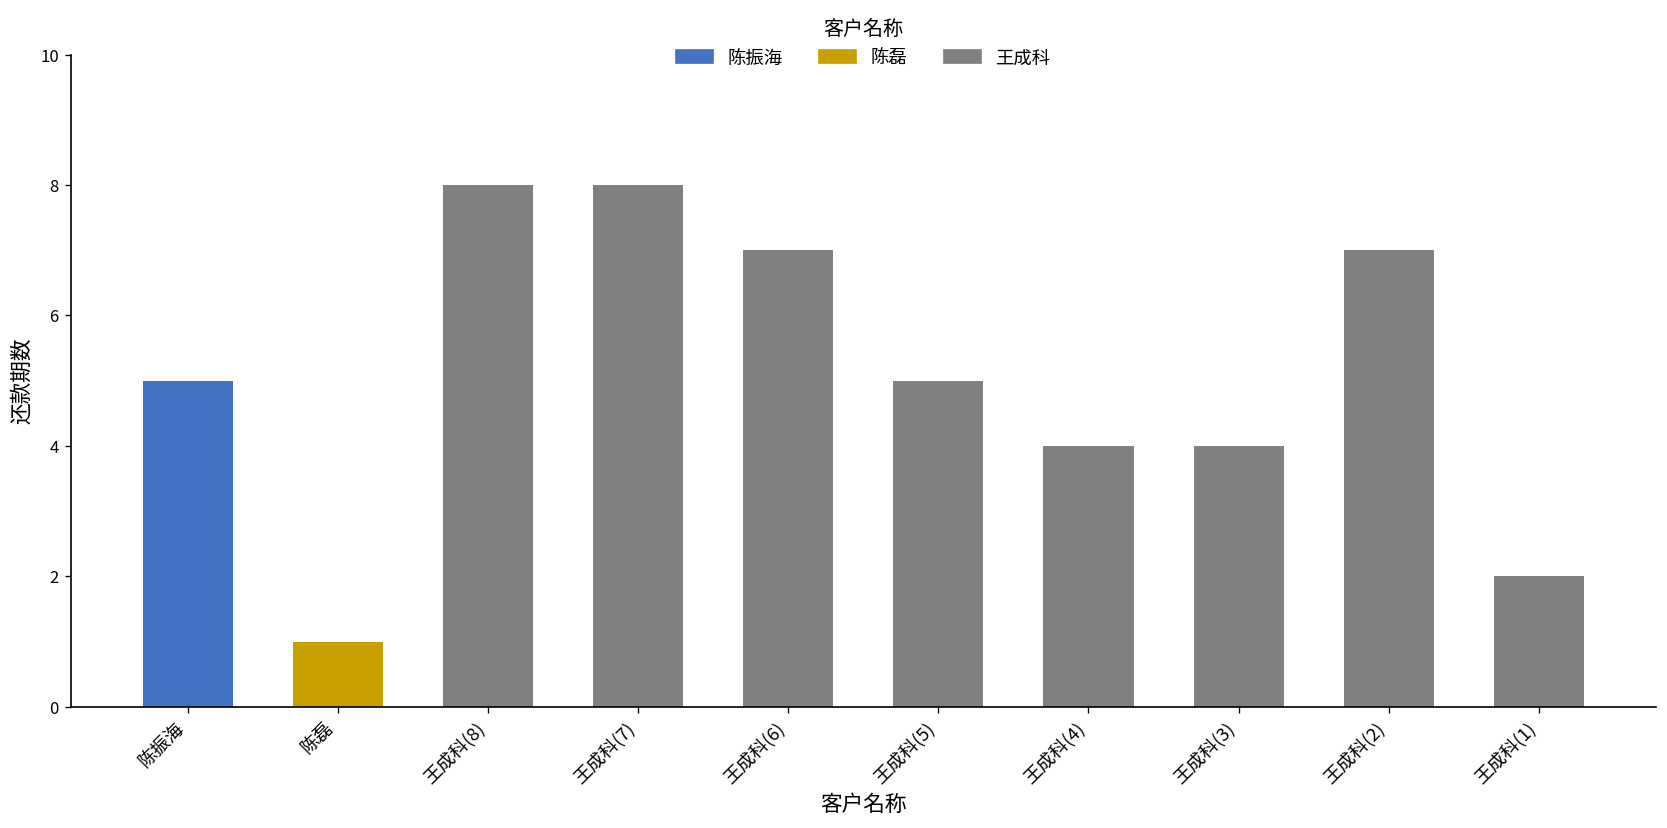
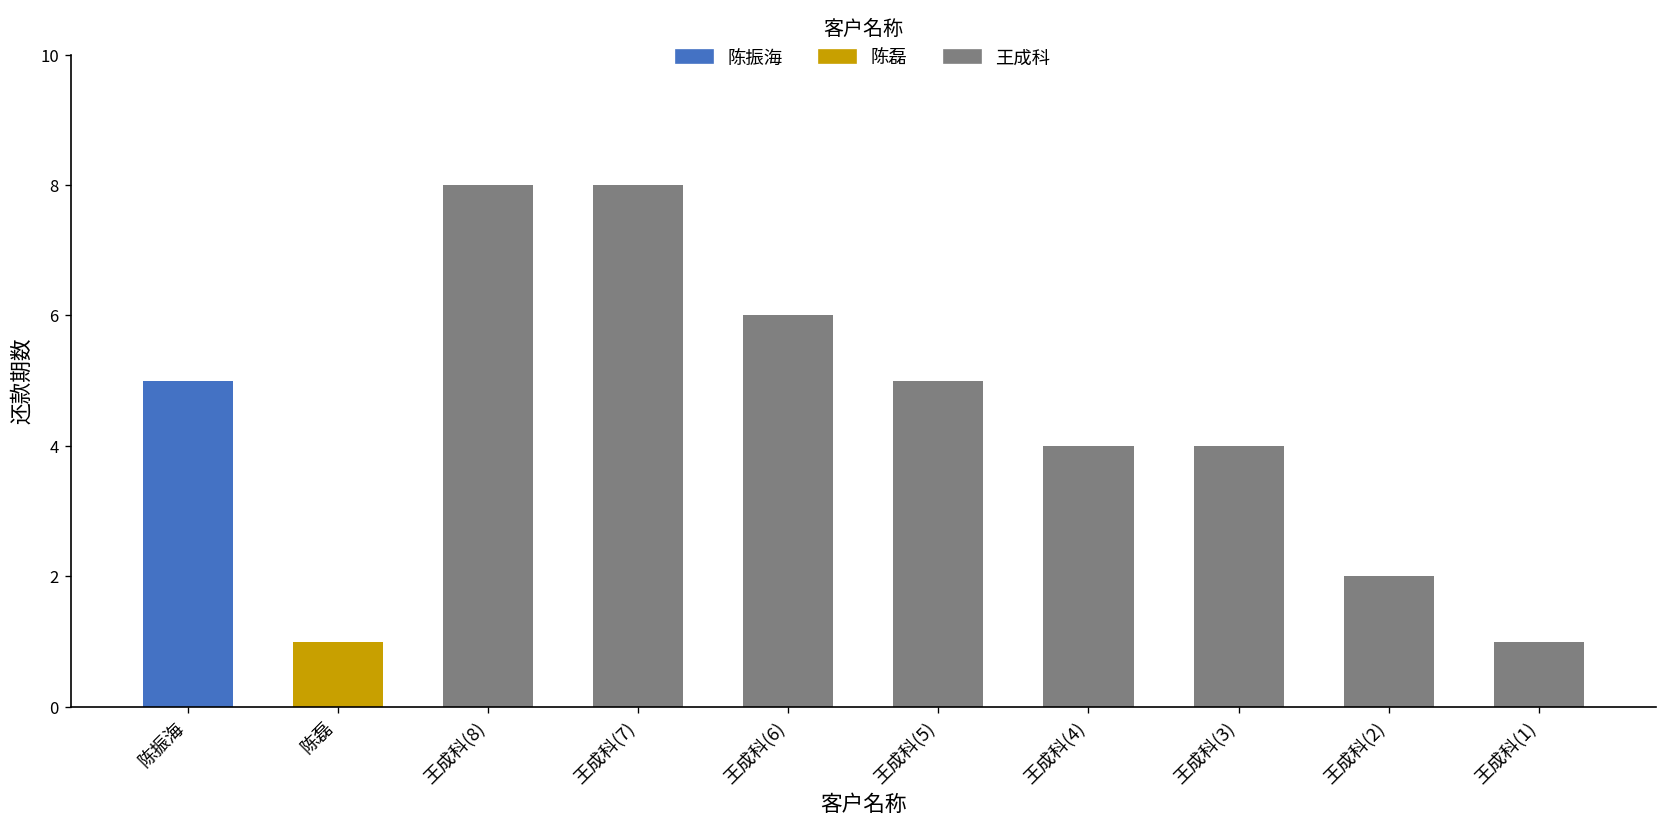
  {
    "陈振海": 5,
    "陈磊": 1,
    "王成科(8)": 8,
    "王成科(7)": 8,
-   "王成科(6)": 7,
+   "王成科(6)": 6,
    "王成科(5)": 5,
    "王成科(4)": 4,
    "王成科(3)": 4,
-   "王成科(2)": 7,
-   "王成科(1)": 2
+   "王成科(2)": 2,
+   "王成科(1)": 1
  }
